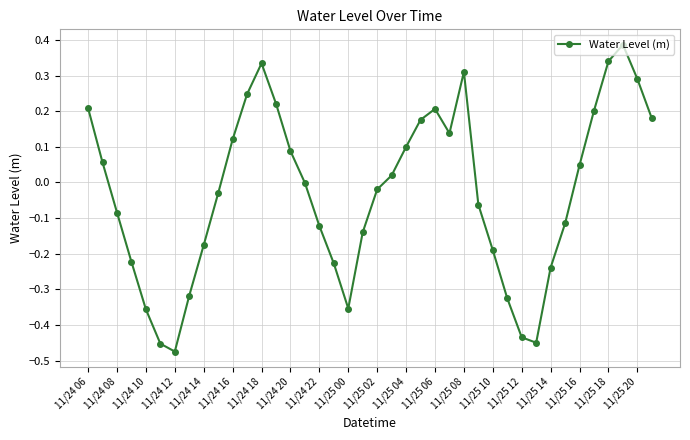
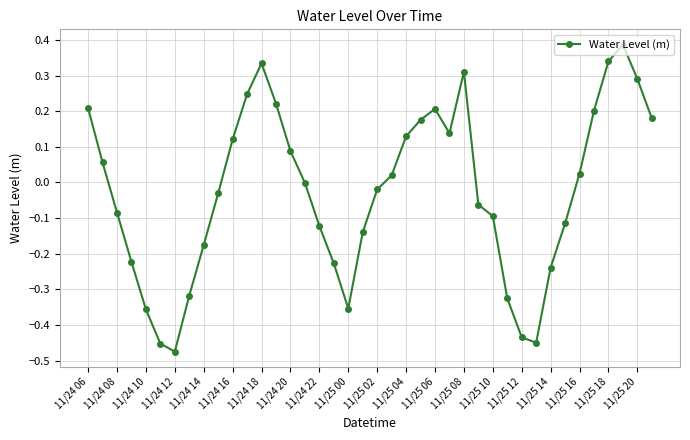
  {
    "11/24 06": 0.21,
    "11/24 08": -0.08,
    "11/24 10": -0.36,
    "11/24 12": -0.47,
    "11/24 14": -0.18,
    "11/24 16": 0.12,
    "11/24 18": 0.33,
    "11/24 20": 0.09,
    "11/24 22": -0.12,
    "11/25 00": -0.35,
    "11/25 02": -0.02,
-   "11/25 04": 0.10,
+   "11/25 04": 0.13,
    "11/25 06": 0.21,
    "11/25 08": 0.31,
-   "11/25 10": -0.19,
+   "11/25 10": -0.09,
    "11/25 12": -0.43,
    "11/25 14": -0.24,
-   "11/25 16": 0.05,
+   "11/25 16": 0.02,
    "11/25 18": 0.34,
    "11/25 20": 0.29
  }
